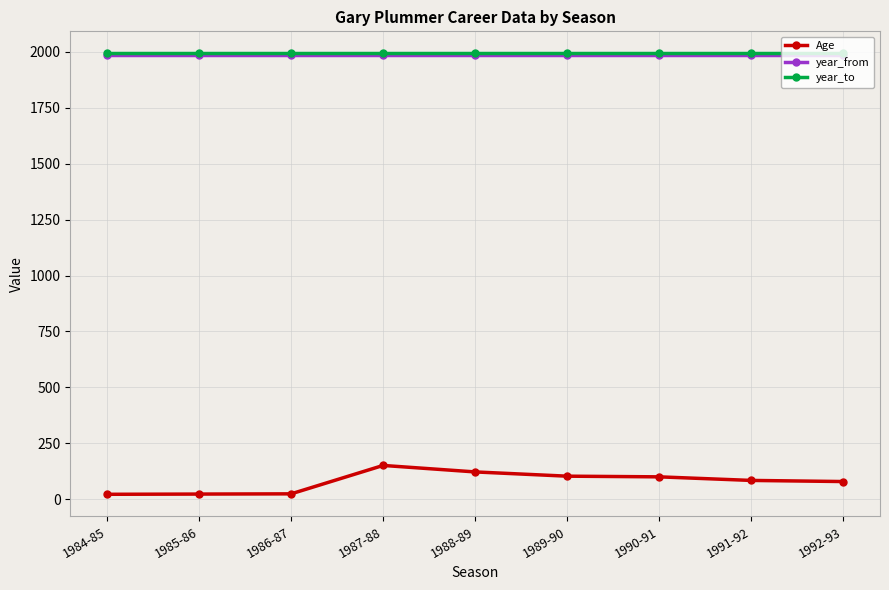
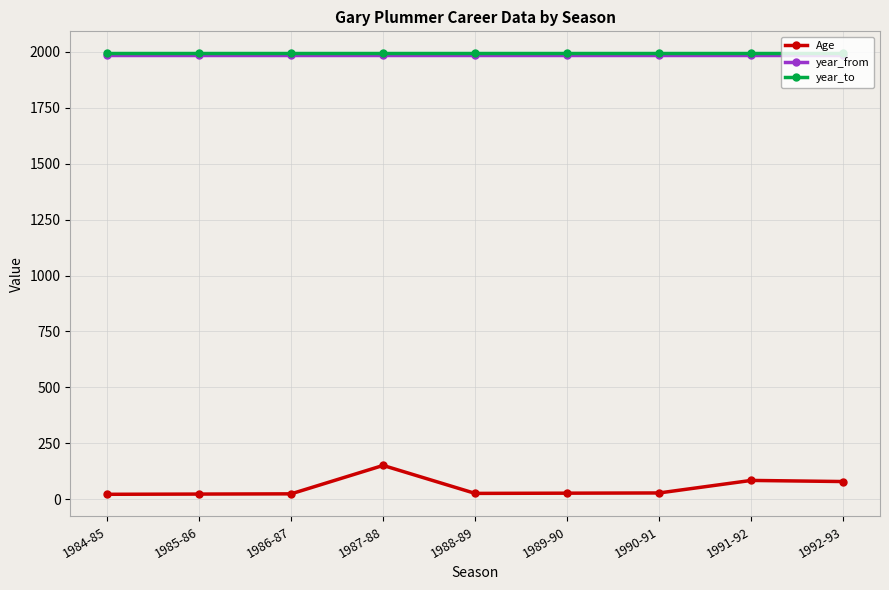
  {
    "Age": {
      "1984-85": 20,
      "1985-86": 20,
      "1986-87": 20,
      "1987-88": 150,
-     "1988-89": 120,
-     "1989-90": 100,
-     "1990-91": 100,
+     "1988-89": 30,
+     "1989-90": 30,
+     "1990-91": 30,
      "1991-92": 80,
      "1992-93": 80
    }
  }
